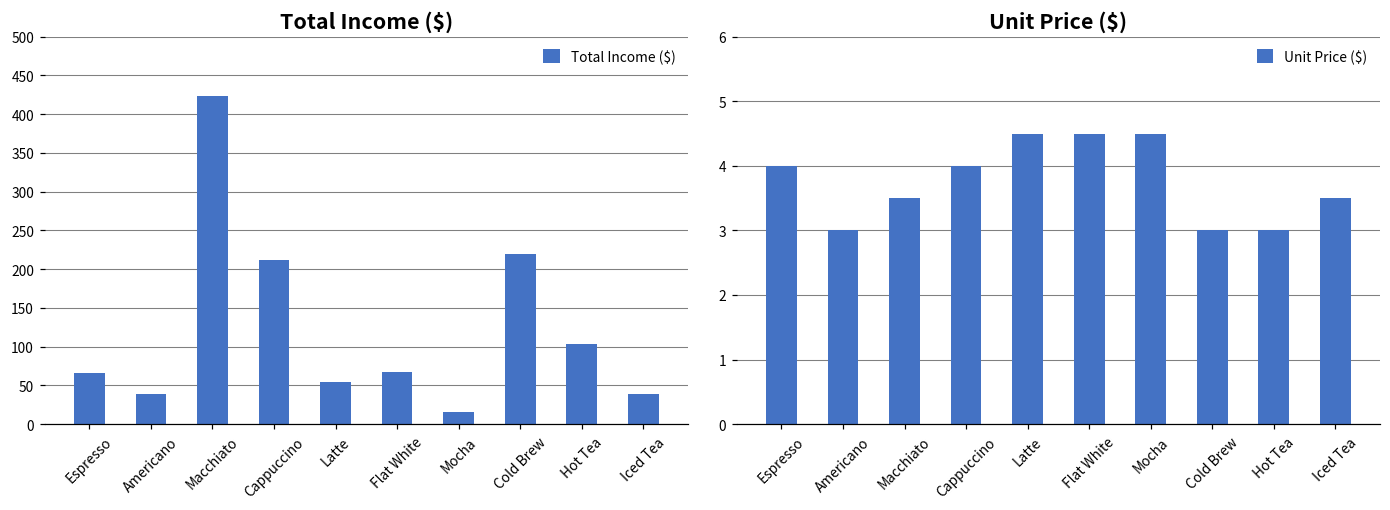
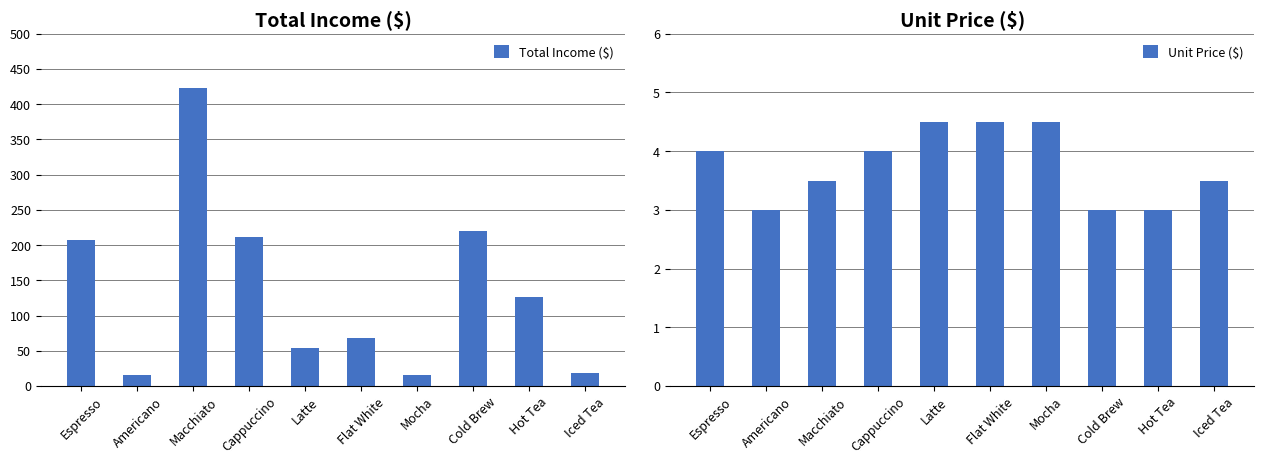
  {
    "Total Income ($)": {
-     "Espresso": 70,
-     "Americano": 40,
+     "Espresso": 210,
+     "Americano": 20,
      "Macchiato": 420,
      "Cappuccino": 210,
      "Latte": 50,
      "Flat White": 70,
      "Mocha": 20,
      "Cold Brew": 220,
-     "Hot Tea": 100,
-     "Iced Tea": 40
+     "Hot Tea": 130,
+     "Iced Tea": 20
    },
    "Unit Price ($)": {
      "Espresso": 4.0,
      "Americano": 3.0,
      "Macchiato": 3.5,
      "Cappuccino": 4.0,
      "Latte": 4.5,
      "Flat White": 4.5,
      "Mocha": 4.5,
      "Cold Brew": 3.0,
      "Hot Tea": 3.0,
      "Iced Tea": 3.5
    }
  }
